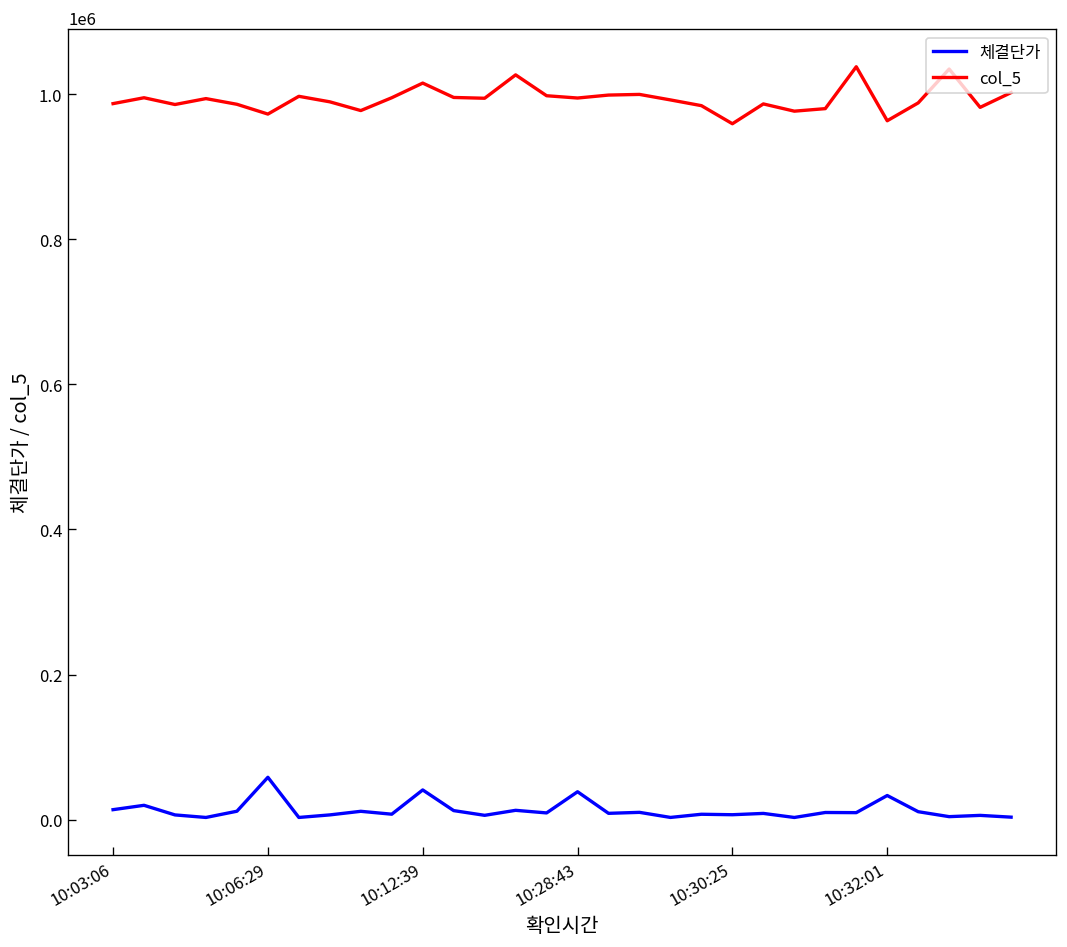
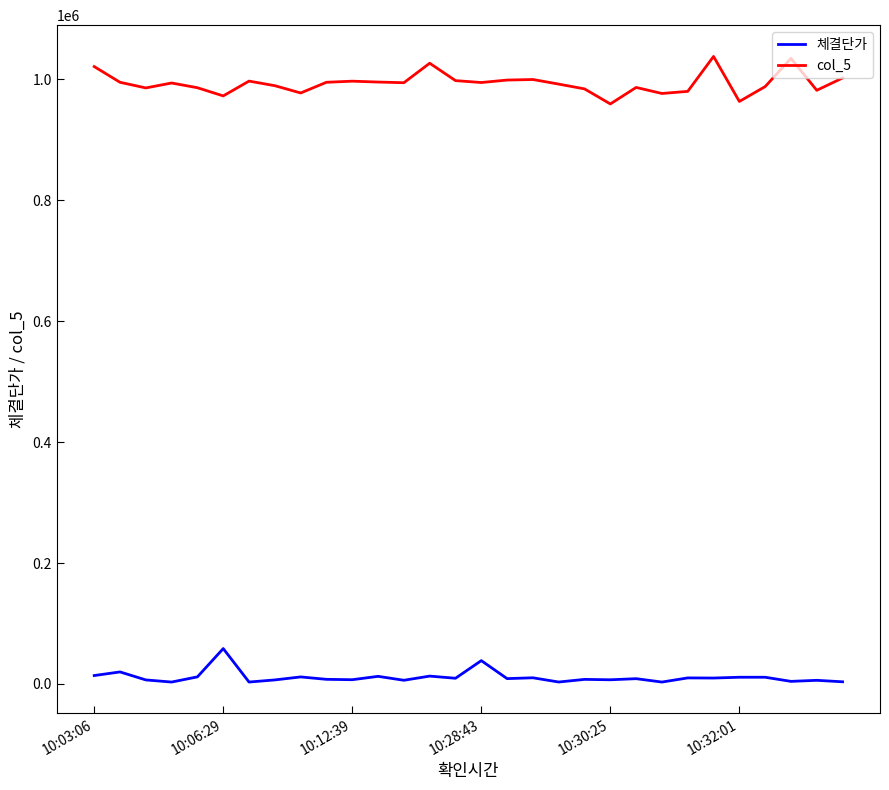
  {
    "체결단가": {
      "10:03:06": 10000,
      "10:06:29": 60000,
-     "10:12:39": 40000,
+     "10:12:39": 10000,
      "10:28:43": 40000,
      "10:30:25": 10000,
-     "10:32:01": 30000
+     "10:32:01": 10000
    },
    "col_5": {
-     "10:03:06": 990000,
+     "10:03:06": 1020000,
      "10:06:29": 970000,
-     "10:12:39": 1020000,
+     "10:12:39": 1000000,
      "10:28:43": 990000,
      "10:30:25": 960000,
      "10:32:01": 960000
    }
  }
